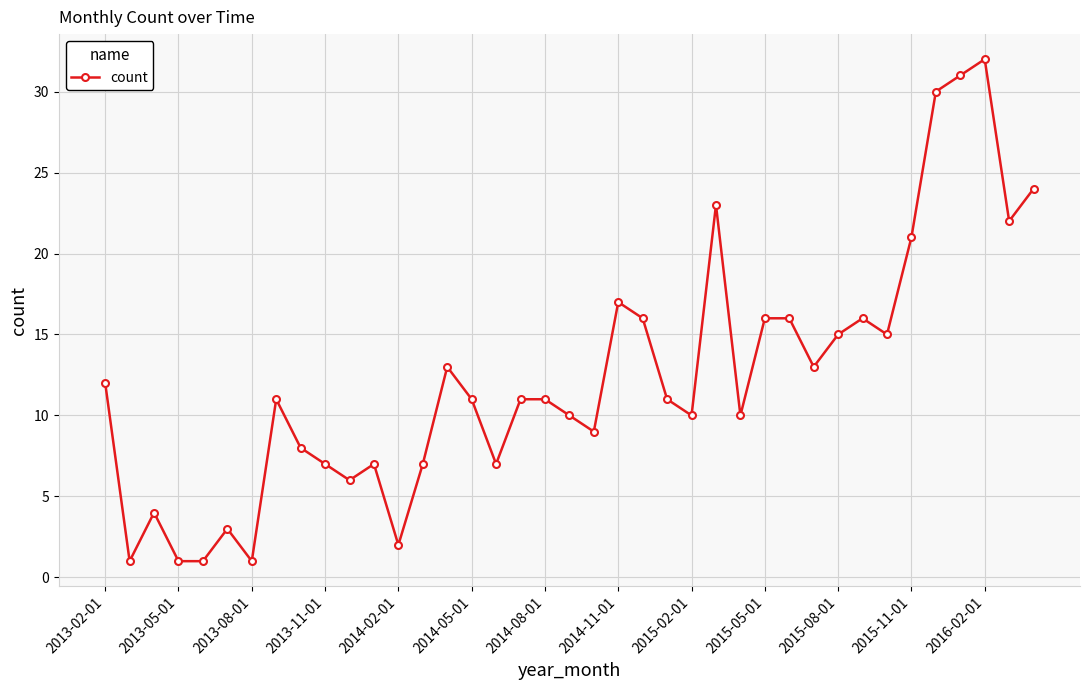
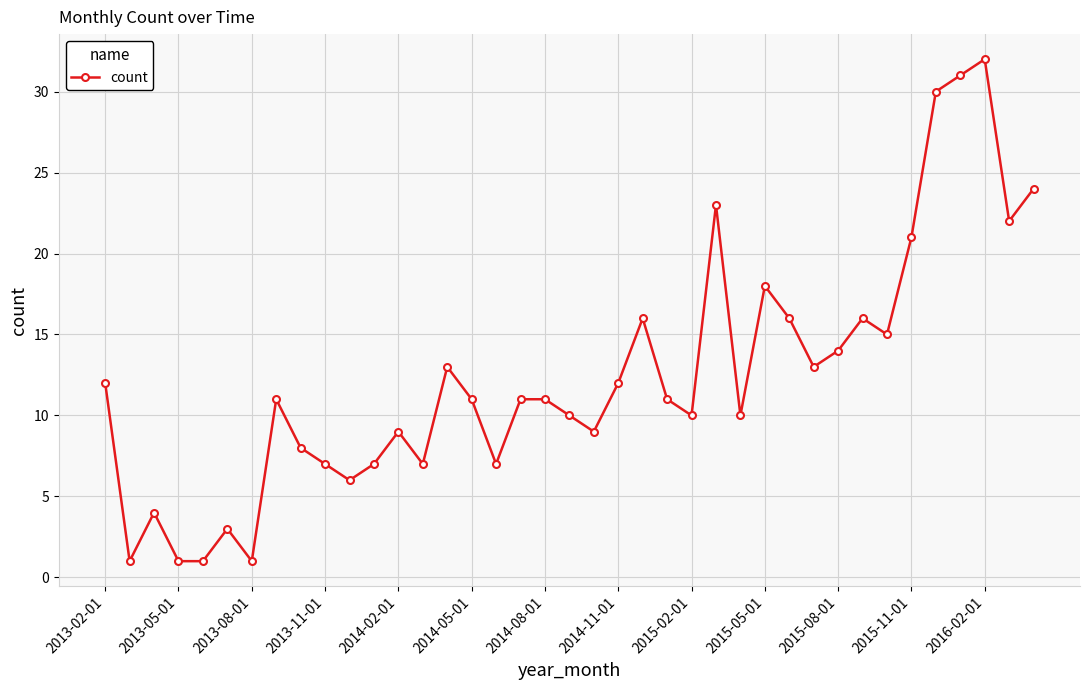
  {
    "2013-02-01": 12,
    "2013-05-01": 1,
    "2013-08-01": 1,
    "2013-11-01": 7,
-   "2014-02-01": 2,
+   "2014-02-01": 9,
    "2014-05-01": 11,
    "2014-08-01": 11,
-   "2014-11-01": 17,
+   "2014-11-01": 12,
    "2015-02-01": 10,
-   "2015-05-01": 16,
-   "2015-08-01": 15,
+   "2015-05-01": 18,
+   "2015-08-01": 14,
    "2015-11-01": 21,
    "2016-02-01": 32
  }
